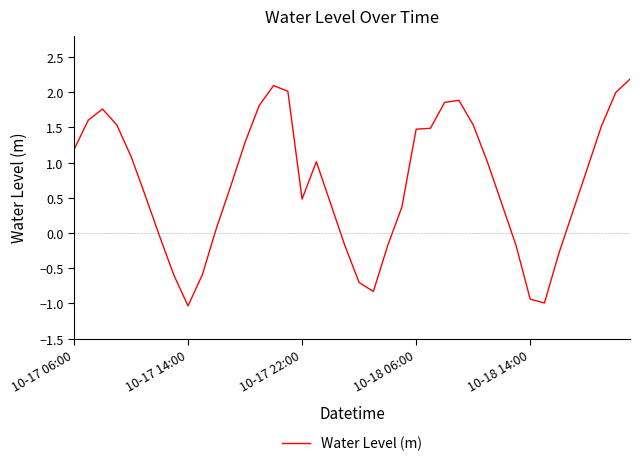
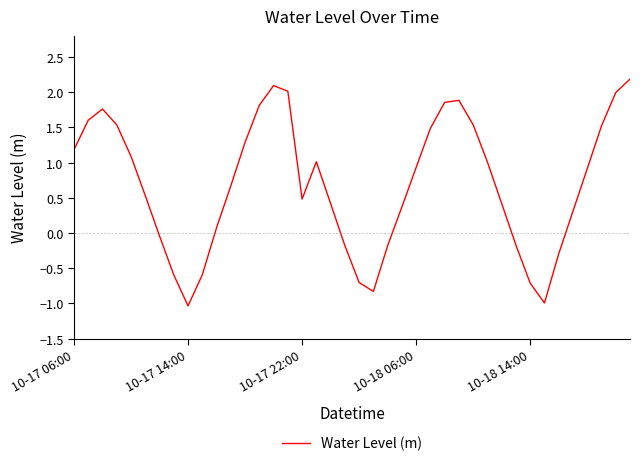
  {
    "10-17 06:00": 1.2,
    "10-17 14:00": -1.0,
    "10-17 22:00": 0.5,
-   "10-18 06:00": 1.5,
-   "10-18 14:00": -0.9
+   "10-18 06:00": 0.9,
+   "10-18 14:00": -0.7
  }
